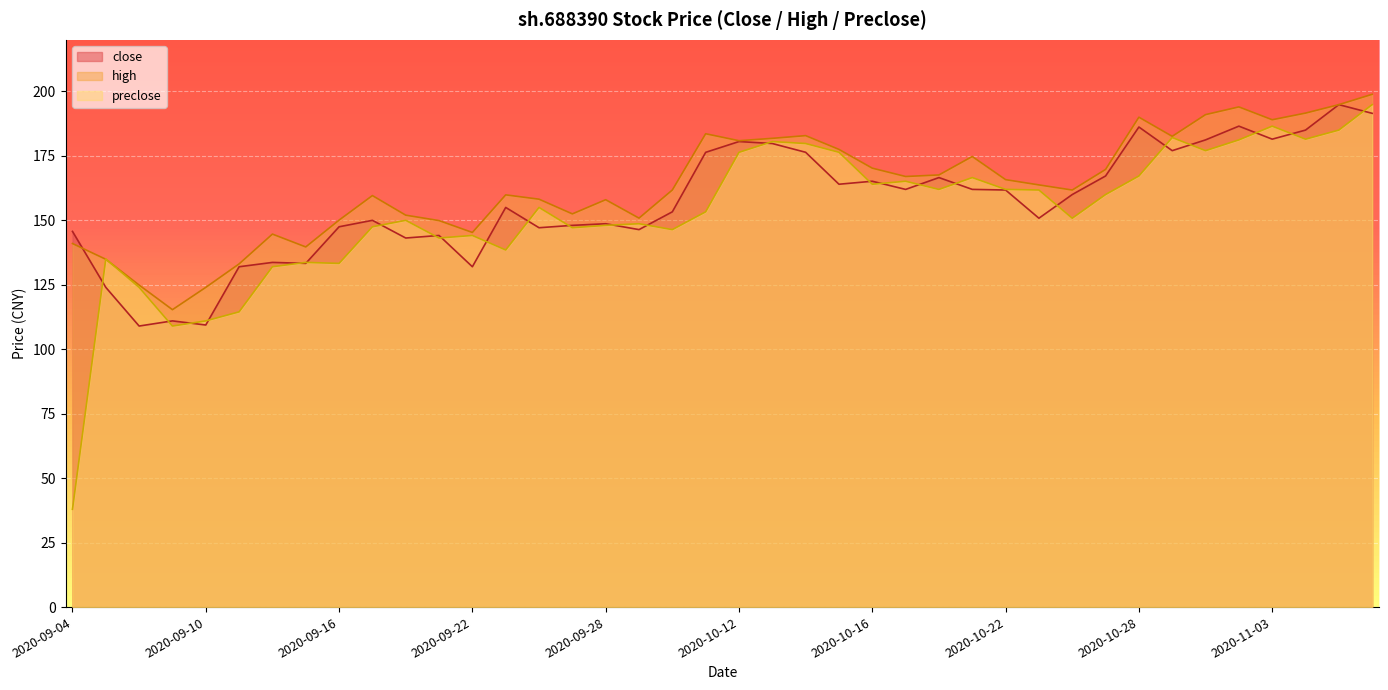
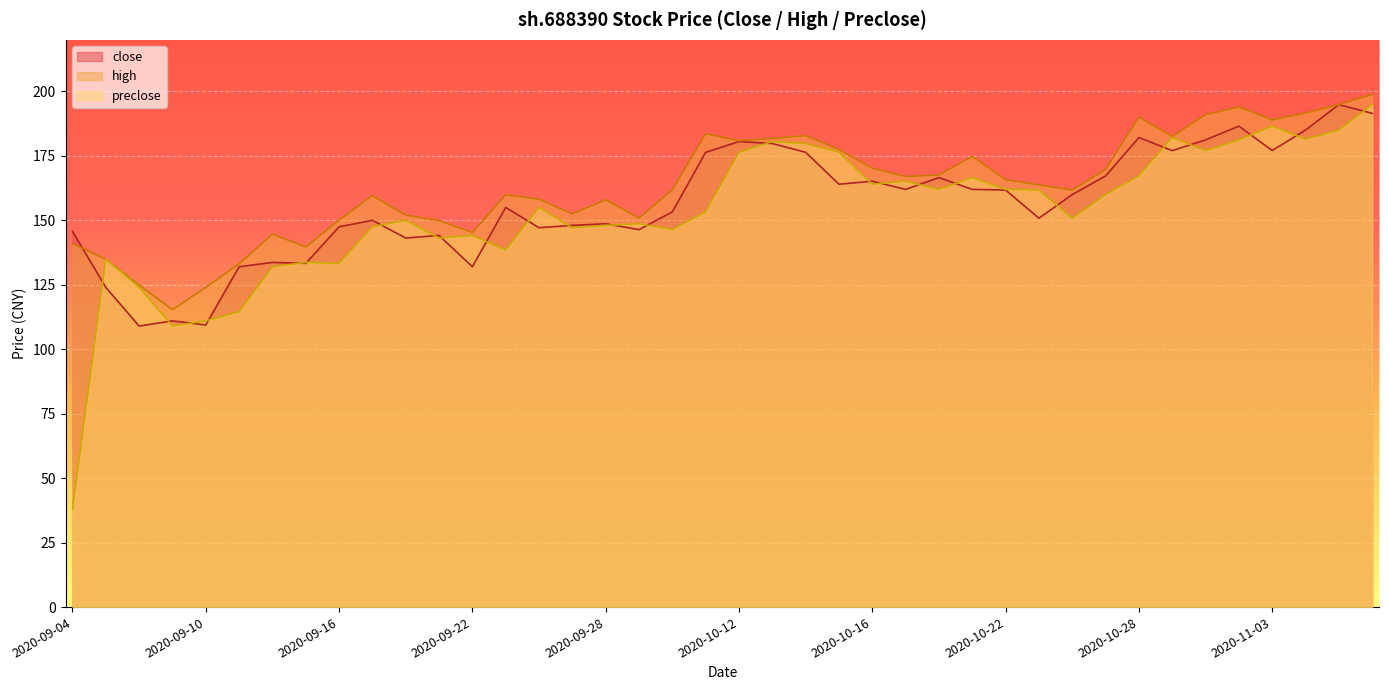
  {
    "close": {
      "2020-09-04": 146,
      "2020-09-10": 109,
      "2020-09-16": 148,
      "2020-09-22": 132,
      "2020-10-16": 165,
-     "2020-10-28": 186,
-     "2020-11-03": 181
+     "2020-10-28": 182,
+     "2020-11-03": 177
    }
  }
